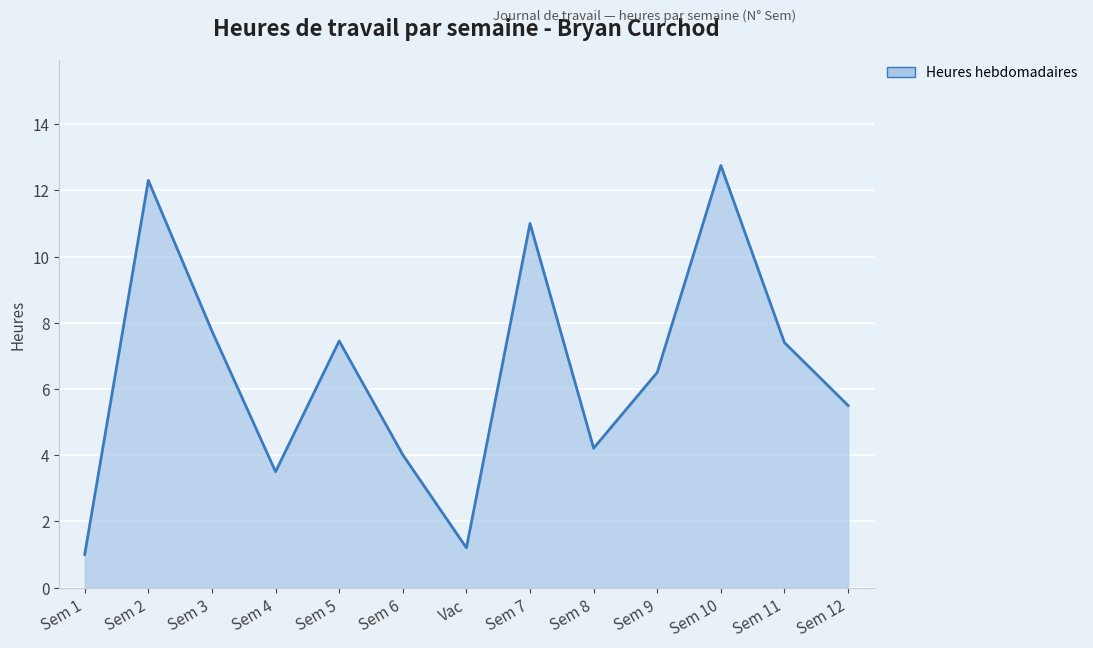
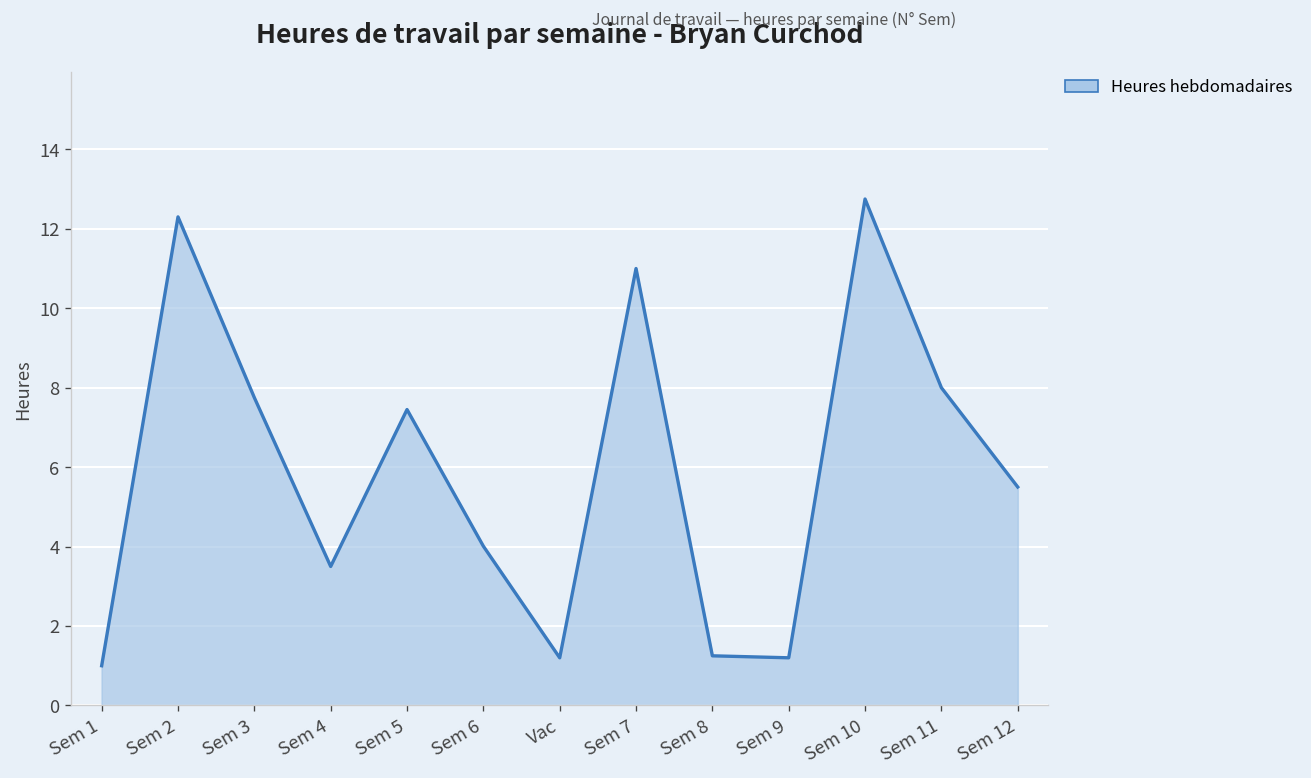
  {
    "Sem 1": 1.0,
    "Sem 2": 12.3,
    "Sem 3": 7.8,
    "Sem 4": 3.5,
    "Sem 5": 7.5,
    "Sem 6": 4.0,
    "Vac": 1.2,
    "Sem 7": 11.0,
-   "Sem 8": 4.2,
-   "Sem 9": 6.5,
+   "Sem 8": 1.3,
+   "Sem 9": 1.2,
    "Sem 10": 12.8,
-   "Sem 11": 7.4,
+   "Sem 11": 8.0,
    "Sem 12": 5.5
  }
